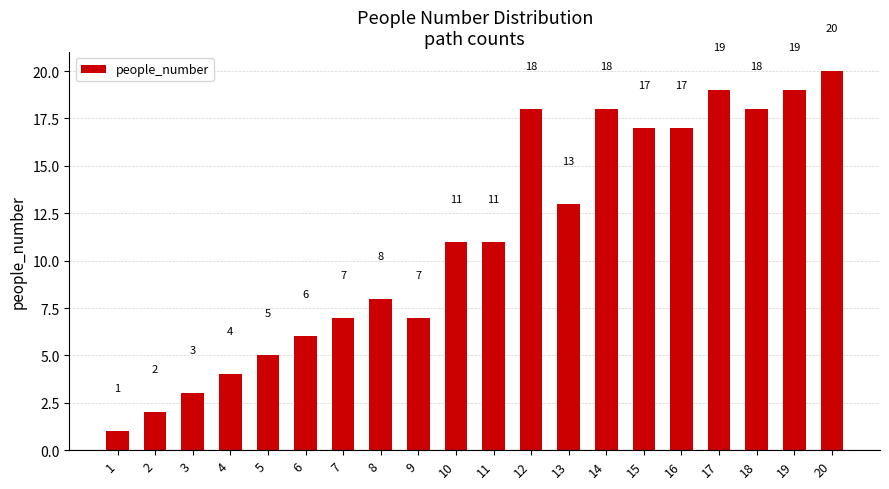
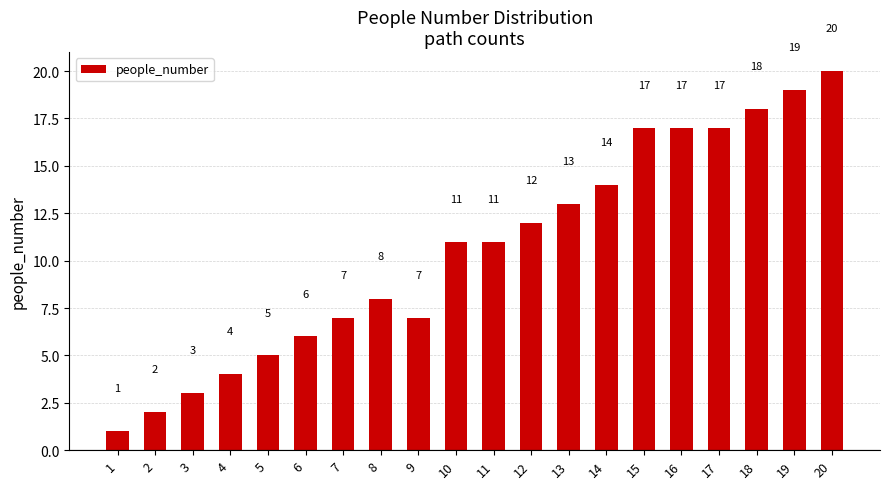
  {
-   "12": 18,
-   "14": 18,
-   "17": 19
+   "12": 12,
+   "14": 14,
+   "17": 17
  }
